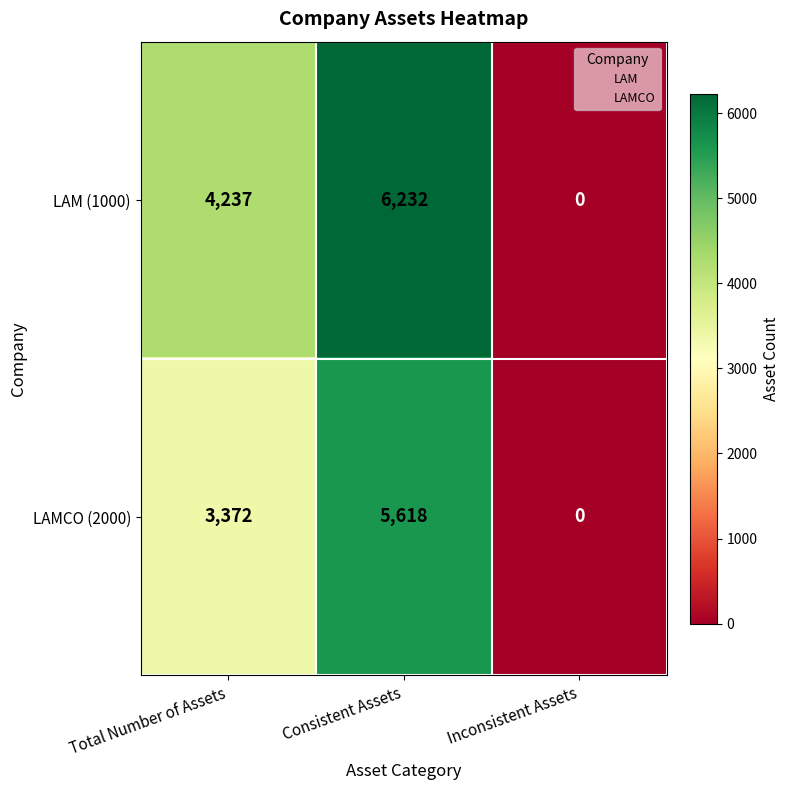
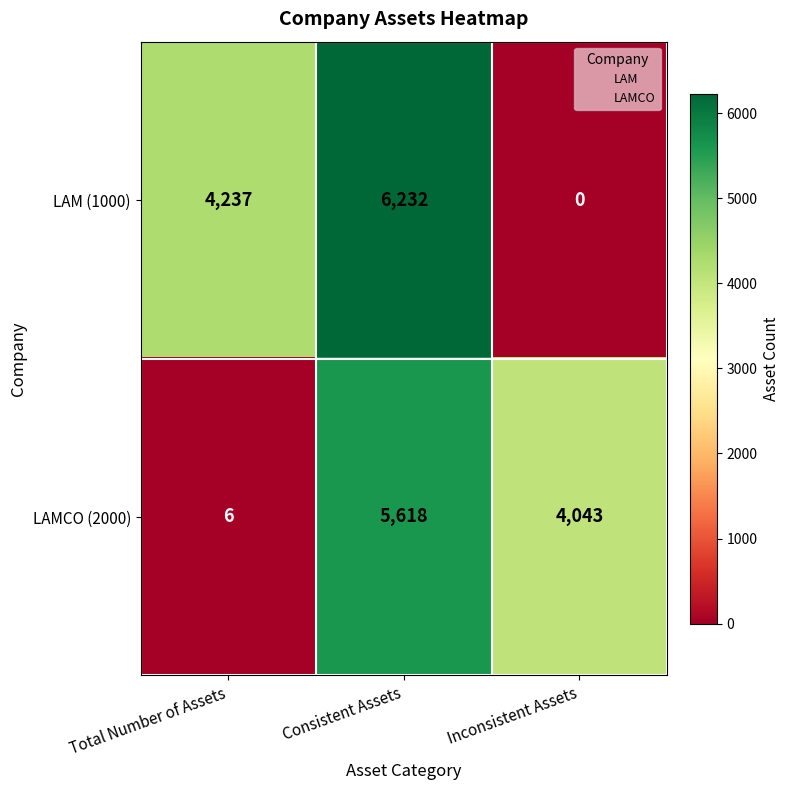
  {
    "LAM (1000)": {
      "Total Number of Assets": "4,237",
      "Consistent Assets": "6,232",
      "Inconsistent Assets": "0"
    },
    "LAMCO (2000)": {
-     "Total Number of Assets": "3,372",
+     "Total Number of Assets": "6",
      "Consistent Assets": "5,618",
-     "Inconsistent Assets": "0"
+     "Inconsistent Assets": "4,043"
    }
  }
